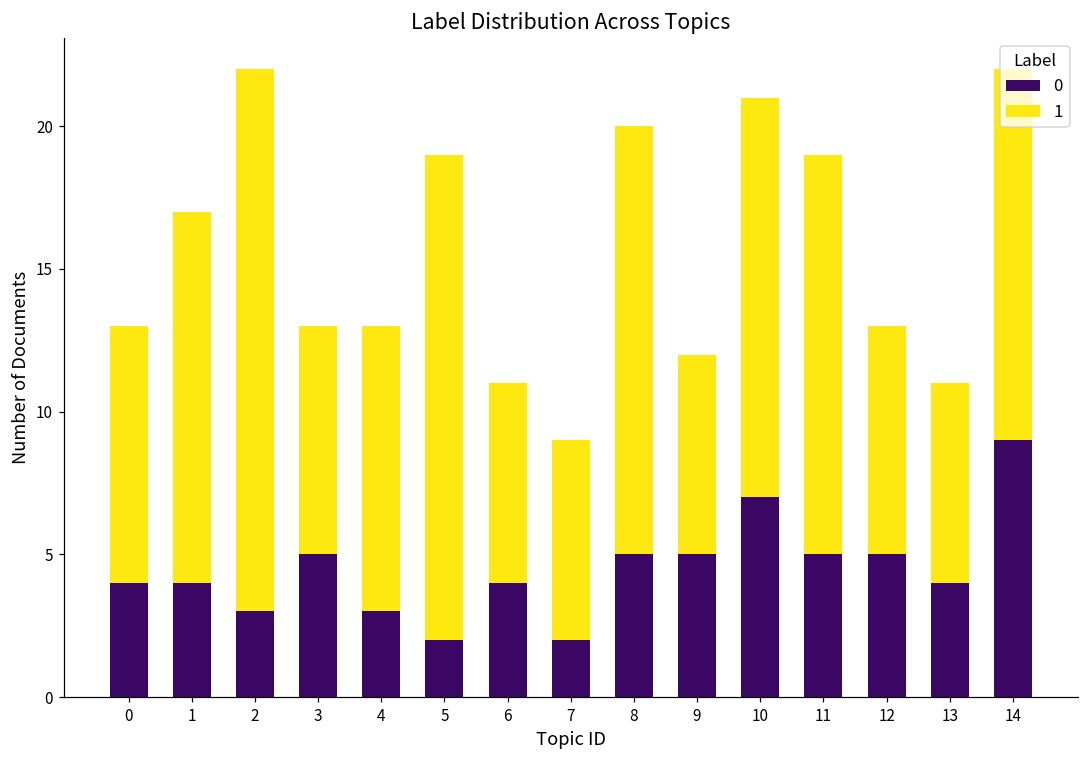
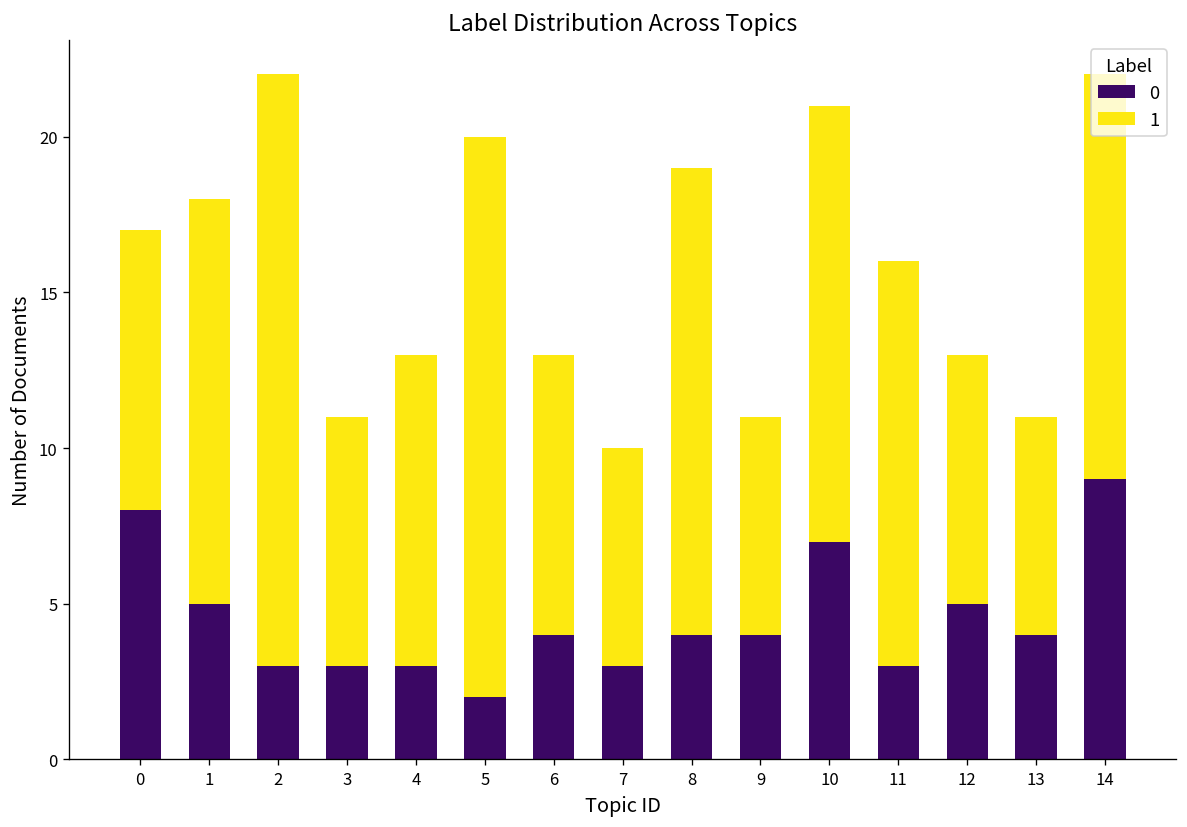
  {
    "0": {
-     "0": 4,
-     "1": 4,
+     "0": 8,
+     "1": 5,
      "2": 3,
-     "3": 5,
+     "3": 3,
      "4": 3,
      "5": 2,
      "6": 4,
-     "7": 2,
-     "8": 5,
-     "9": 5,
+     "7": 3,
+     "8": 4,
+     "9": 4,
      "10": 7,
-     "11": 5,
+     "11": 3,
      "12": 5,
      "13": 4,
      "14": 9
    },
    "1": {
      "0": 9,
      "1": 13,
      "2": 19,
      "3": 8,
      "4": 10,
-     "5": 17,
-     "6": 7,
+     "5": 18,
+     "6": 9,
      "7": 7,
      "8": 15,
      "9": 7,
      "10": 14,
-     "11": 14,
+     "11": 13,
      "12": 8,
      "13": 7
    }
  }
